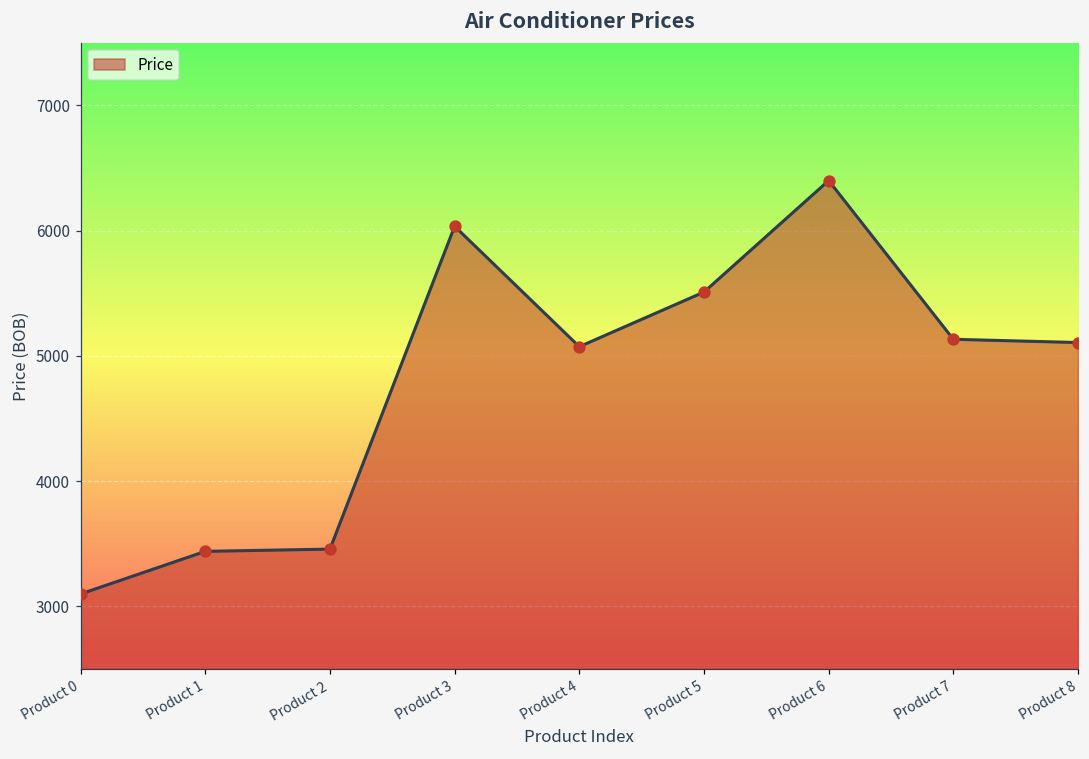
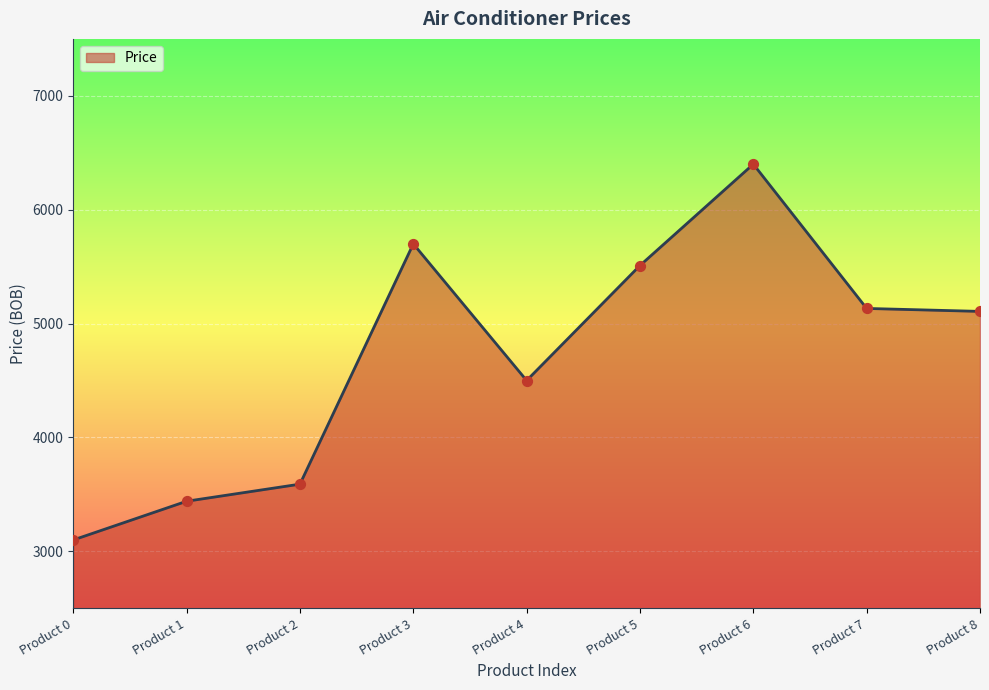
  {
    "Product 0": 3100,
    "Product 1": 3440,
-   "Product 2": 3460,
-   "Product 3": 6040,
-   "Product 4": 5070,
+   "Product 2": 3590,
+   "Product 3": 5700,
+   "Product 4": 4500,
    "Product 5": 5510,
    "Product 6": 6400,
    "Product 7": 5130,
    "Product 8": 5110
  }
